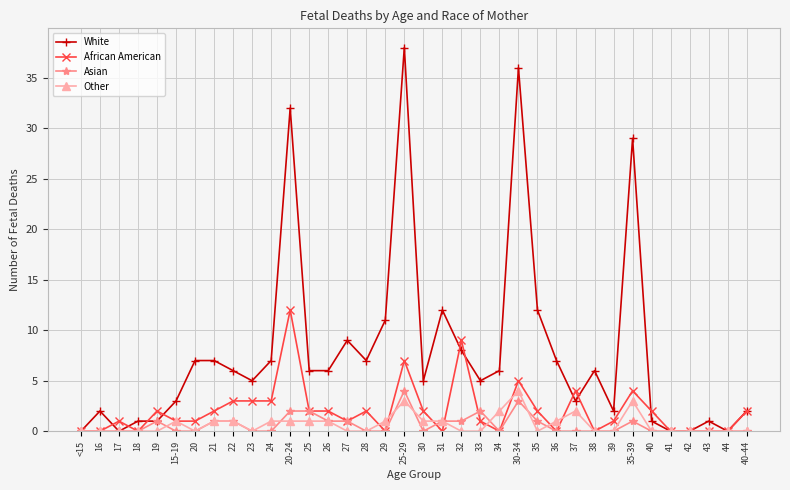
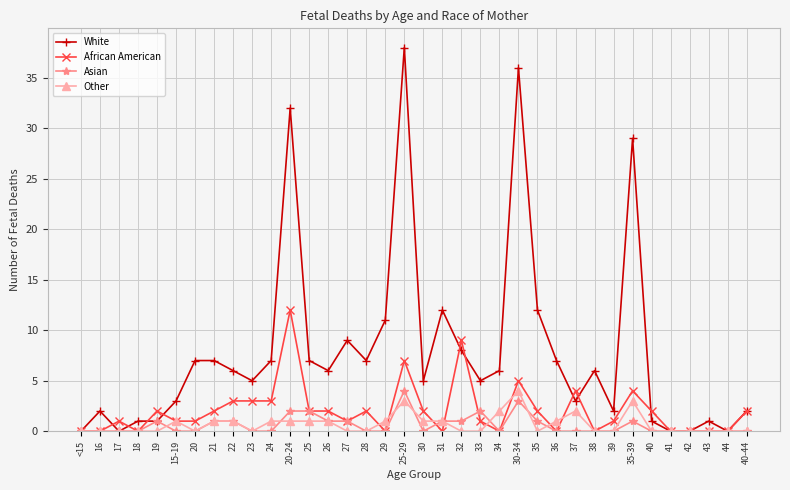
  {
    "White": {
      "16": 2,
      "18": 1,
      "15-19": 3,
      "20": 7,
      "21": 7,
      "22": 6,
      "23": 5,
      "24": 7,
      "20-24": 32,
-     "25": 6,
+     "25": 7,
      "26": 6,
      "27": 9,
      "28": 7,
      "29": 11,
      "25-29": 38,
      "30": 5,
      "31": 12,
      "32": 8,
      "33": 5,
      "34": 6,
      "30-34": 36,
      "35": 12,
      "36": 7,
      "37": 3,
      "38": 6,
      "39": 2,
      "35-39": 29,
      "40": 1,
      "43": 1
    },
    "African American": {
      "17": 1,
      "19": 2,
      "20": 1,
      "21": 2,
      "22": 3,
      "23": 3,
      "24": 3,
      "20-24": 12,
      "26": 2,
      "28": 2,
      "25-29": 7,
      "30": 2,
      "31": 0,
      "32": 9,
      "33": 1,
      "30-34": 5,
      "35": 2,
      "37": 4,
      "39": 1,
      "35-39": 4,
      "40": 2
    }
  }
